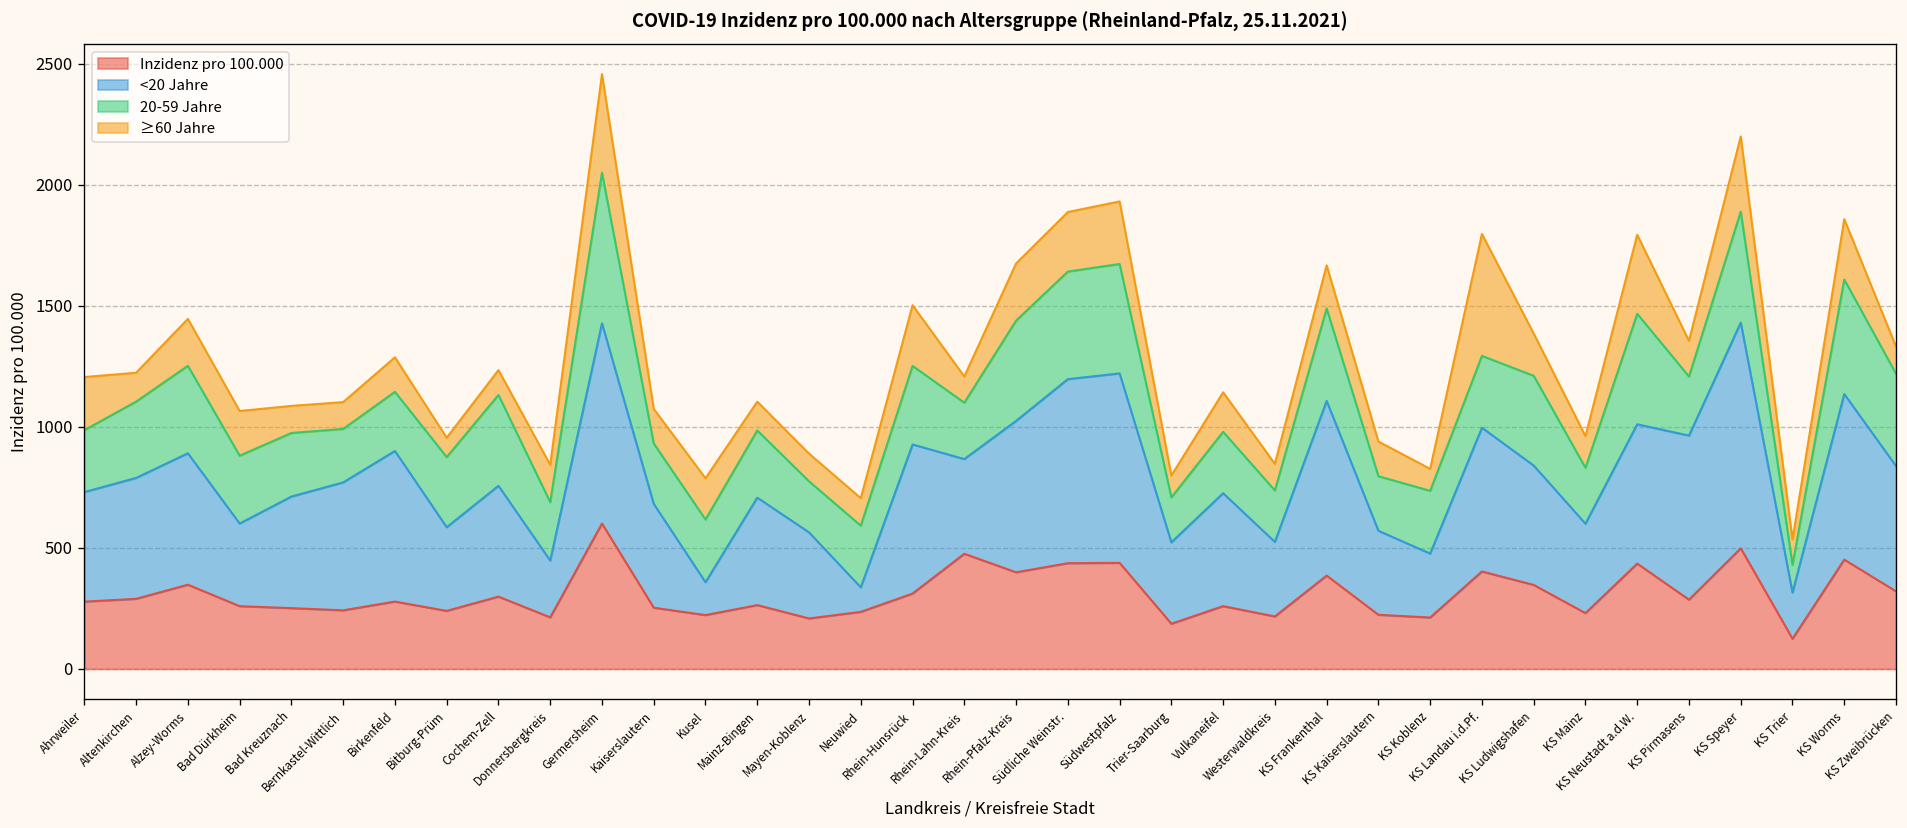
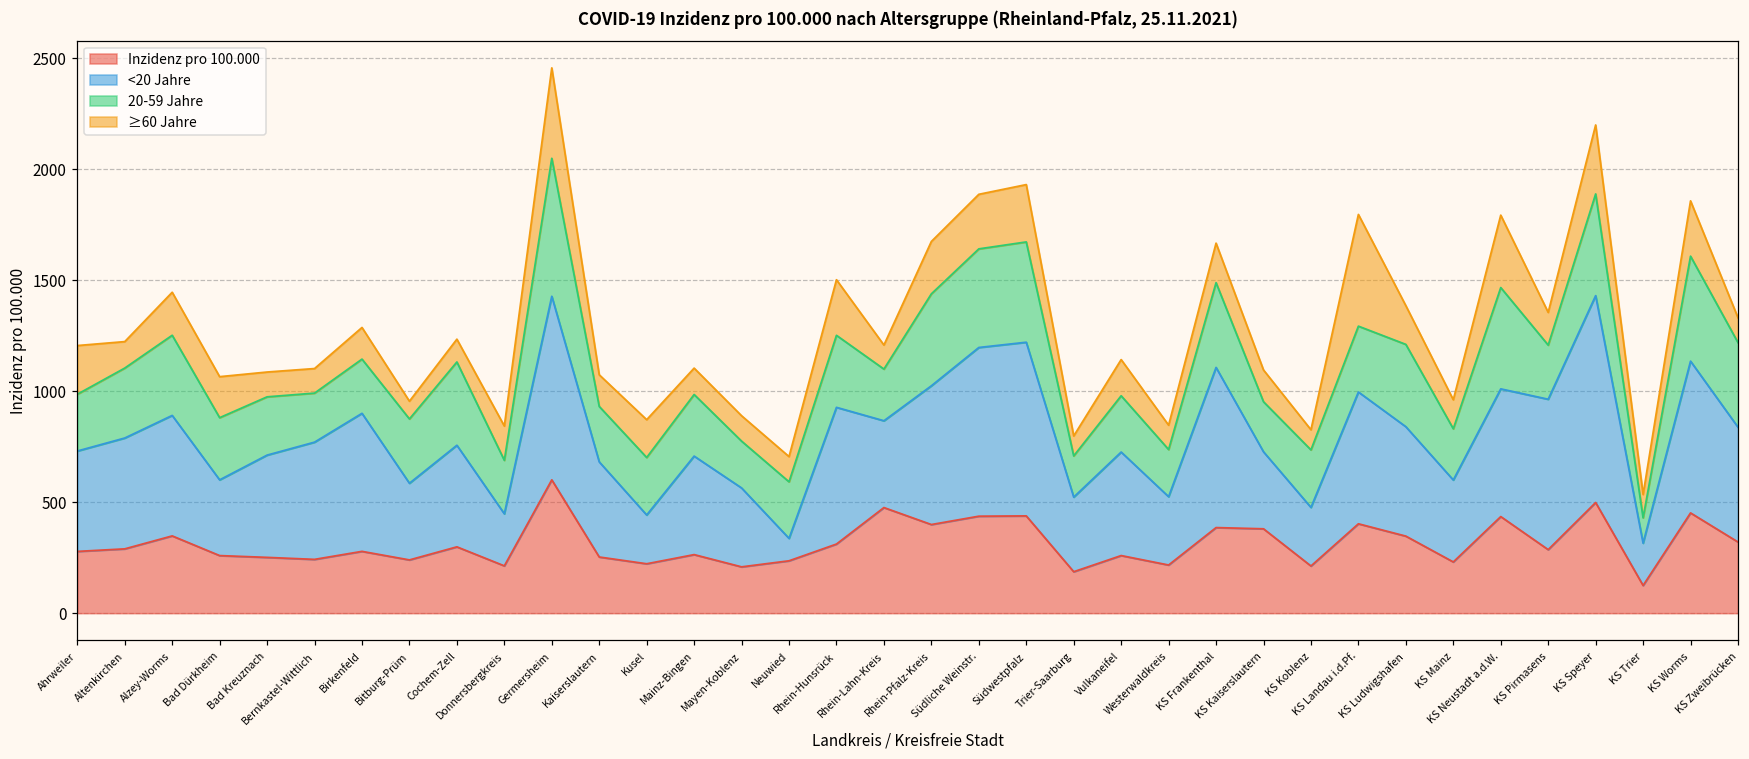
  {
    "Inzidenz pro 100.000": {
      "Ahrweiler": 280,
      "Altenkirchen": 290,
      "Alzey-Worms": 350,
      "Bad Dürkheim": 260,
      "Bad Kreuznach": 250,
      "Bernkastel-Wittlich": 240,
      "Birkenfeld": 280,
      "Bitburg-Prüm": 240,
      "Cochem-Zell": 300,
      "Donnersbergkreis": 210,
      "Germersheim": 600,
      "Kaiserslautern": 250,
      "Kusel": 220,
      "Mainz-Bingen": 260,
      "Mayen-Koblenz": 210,
      "Neuwied": 240,
      "Rhein-Hunsrück": 310,
      "Rhein-Lahn-Kreis": 480,
      "Rhein-Pfalz-Kreis": 400,
      "Südliche Weinstr.": 440,
      "Südwestpfalz": 440,
      "Trier-Saarburg": 190,
      "Vulkaneifel": 260,
      "Westerwaldkreis": 220,
      "KS Frankenthal": 390,
-     "KS Kaiserslautern": 220,
+     "KS Kaiserslautern": 380,
      "KS Koblenz": 210,
      "KS Landau i.d.Pf.": 400,
      "KS Ludwigshafen": 350,
      "KS Mainz": 230,
      "KS Neustadt a.d.W.": 440,
      "KS Pirmasens": 290,
      "KS Speyer": 500,
      "KS Trier": 120,
      "KS Worms": 450,
      "KS Zweibrücken": 320
    },
    "<20 Jahre": {
      "Ahrweiler": 450,
      "Altenkirchen": 500,
      "Alzey-Worms": 540,
      "Bad Dürkheim": 340,
      "Bad Kreuznach": 460,
      "Bernkastel-Wittlich": 530,
      "Birkenfeld": 620,
      "Bitburg-Prüm": 350,
      "Cochem-Zell": 460,
      "Donnersbergkreis": 230,
      "Germersheim": 830,
      "Kaiserslautern": 430,
-     "Kusel": 140,
+     "Kusel": 220,
      "Mainz-Bingen": 440,
      "Mayen-Koblenz": 360,
      "Neuwied": 100,
      "Rhein-Hunsrück": 620,
      "Rhein-Lahn-Kreis": 390,
      "Rhein-Pfalz-Kreis": 630,
      "Südliche Weinstr.": 760,
      "Südwestpfalz": 780,
      "Trier-Saarburg": 340,
      "Vulkaneifel": 470,
      "Westerwaldkreis": 310,
      "KS Frankenthal": 720,
      "KS Kaiserslautern": 350,
      "KS Koblenz": 260,
      "KS Landau i.d.Pf.": 590,
      "KS Ludwigshafen": 490,
      "KS Mainz": 370,
      "KS Neustadt a.d.W.": 580,
      "KS Pirmasens": 680,
      "KS Speyer": 930,
      "KS Trier": 190,
      "KS Worms": 680,
      "KS Zweibrücken": 520
    },
    "20-59 Jahre": {
      "Ahrweiler": 260,
      "Altenkirchen": 320,
      "Alzey-Worms": 360,
      "Bad Dürkheim": 280,
      "Bad Kreuznach": 260,
      "Bernkastel-Wittlich": 220,
      "Birkenfeld": 240,
      "Bitburg-Prüm": 290,
      "Cochem-Zell": 380,
      "Donnersbergkreis": 240,
      "Germersheim": 620,
      "Kaiserslautern": 250,
      "Kusel": 260,
      "Mainz-Bingen": 280,
      "Mayen-Koblenz": 210,
      "Neuwied": 250,
      "Rhein-Hunsrück": 320,
      "Rhein-Lahn-Kreis": 230,
      "Rhein-Pfalz-Kreis": 410,
      "Südliche Weinstr.": 440,
      "Südwestpfalz": 450,
      "Trier-Saarburg": 190,
      "Vulkaneifel": 250,
      "Westerwaldkreis": 210,
      "KS Frankenthal": 380,
      "KS Kaiserslautern": 230,
      "KS Koblenz": 260,
      "KS Landau i.d.Pf.": 300,
      "KS Ludwigshafen": 370,
      "KS Mainz": 230,
      "KS Neustadt a.d.W.": 460,
      "KS Pirmasens": 240,
      "KS Speyer": 460,
      "KS Trier": 110,
      "KS Worms": 470,
      "KS Zweibrücken": 380
    },
    "≥60 Jahre": {
      "Ahrweiler": 220,
      "Altenkirchen": 120,
      "Alzey-Worms": 190,
      "Bad Dürkheim": 180,
      "Bad Kreuznach": 110,
      "Bernkastel-Wittlich": 110,
      "Birkenfeld": 140,
      "Bitburg-Prüm": 80,
      "Cochem-Zell": 100,
      "Donnersbergkreis": 150,
      "Germersheim": 410,
      "Kaiserslautern": 140,
      "Kusel": 170,
      "Mainz-Bingen": 120,
      "Mayen-Koblenz": 110,
      "Neuwied": 110,
      "Rhein-Hunsrück": 250,
      "Rhein-Lahn-Kreis": 110,
      "Rhein-Pfalz-Kreis": 240,
      "Südliche Weinstr.": 250,
      "Südwestpfalz": 260,
      "Trier-Saarburg": 90,
      "Vulkaneifel": 160,
      "Westerwaldkreis": 110,
      "KS Frankenthal": 180,
      "KS Kaiserslautern": 140,
      "KS Koblenz": 90,
      "KS Landau i.d.Pf.": 500,
      "KS Ludwigshafen": 170,
      "KS Mainz": 130,
      "KS Neustadt a.d.W.": 330,
      "KS Pirmasens": 150,
      "KS Speyer": 310,
      "KS Trier": 110,
      "KS Worms": 250,
      "KS Zweibrücken": 110
    }
  }
